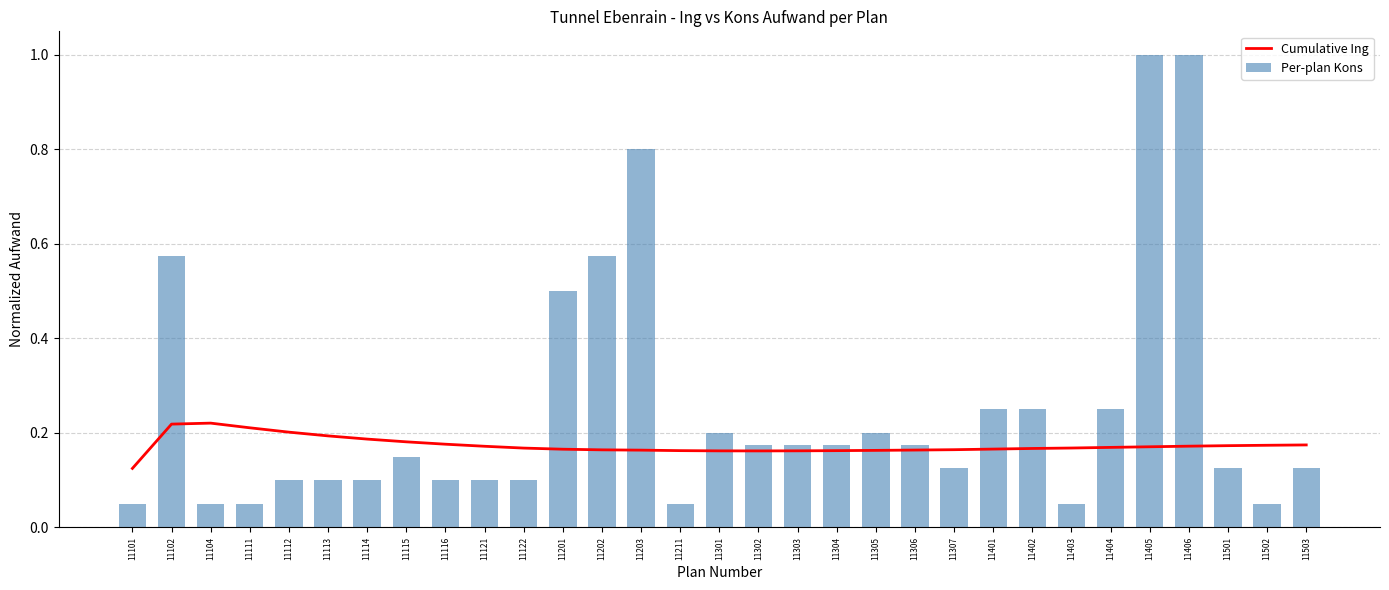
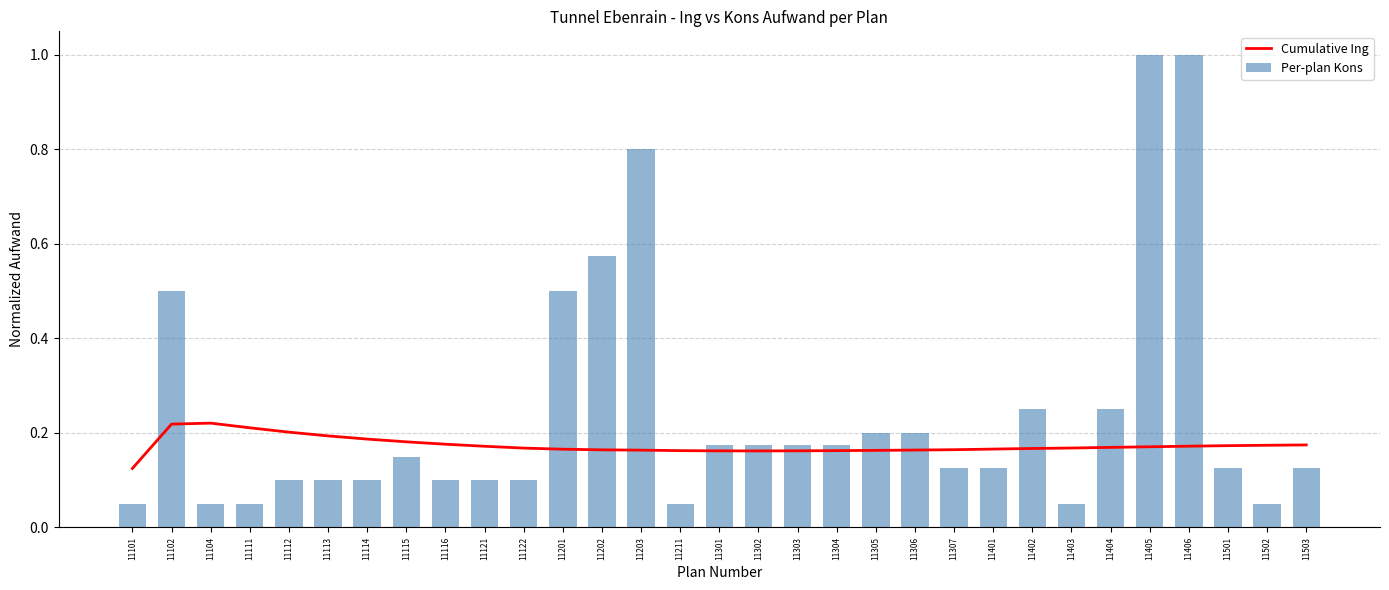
  {
    "Cumulative Ing": {
      "11101": 0.13,
      "11102": 0.22,
      "11104": 0.22,
      "11111": 0.21,
      "11112": 0.20,
      "11113": 0.19,
      "11114": 0.19,
      "11115": 0.18,
      "11116": 0.18,
      "11121": 0.17,
      "11122": 0.17,
      "11201": 0.17,
      "11202": 0.16,
      "11203": 0.16,
      "11211": 0.16,
      "11301": 0.16,
      "11302": 0.16,
      "11303": 0.16,
      "11304": 0.16,
      "11305": 0.16,
      "11306": 0.16,
      "11307": 0.16,
      "11401": 0.17,
      "11402": 0.17,
      "11403": 0.17,
      "11404": 0.17,
      "11405": 0.17,
      "11406": 0.17,
      "11501": 0.17,
      "11502": 0.17,
      "11503": 0.17
    },
    "Per-plan Kons": {
      "11101": 0.05,
-     "11102": 0.58,
+     "11102": 0.50,
      "11104": 0.05,
      "11111": 0.05,
      "11112": 0.10,
      "11113": 0.10,
      "11114": 0.10,
      "11115": 0.15,
      "11116": 0.10,
      "11121": 0.10,
      "11122": 0.10,
      "11201": 0.50,
      "11202": 0.58,
      "11203": 0.80,
      "11211": 0.05,
-     "11301": 0.20,
+     "11301": 0.18,
      "11302": 0.18,
      "11303": 0.18,
      "11304": 0.18,
      "11305": 0.20,
-     "11306": 0.18,
+     "11306": 0.20,
      "11307": 0.13,
-     "11401": 0.25,
+     "11401": 0.13,
      "11402": 0.25,
      "11403": 0.05,
      "11404": 0.25,
      "11405": 1.00,
      "11406": 1.00,
      "11501": 0.13,
      "11502": 0.05,
      "11503": 0.13
    }
  }
